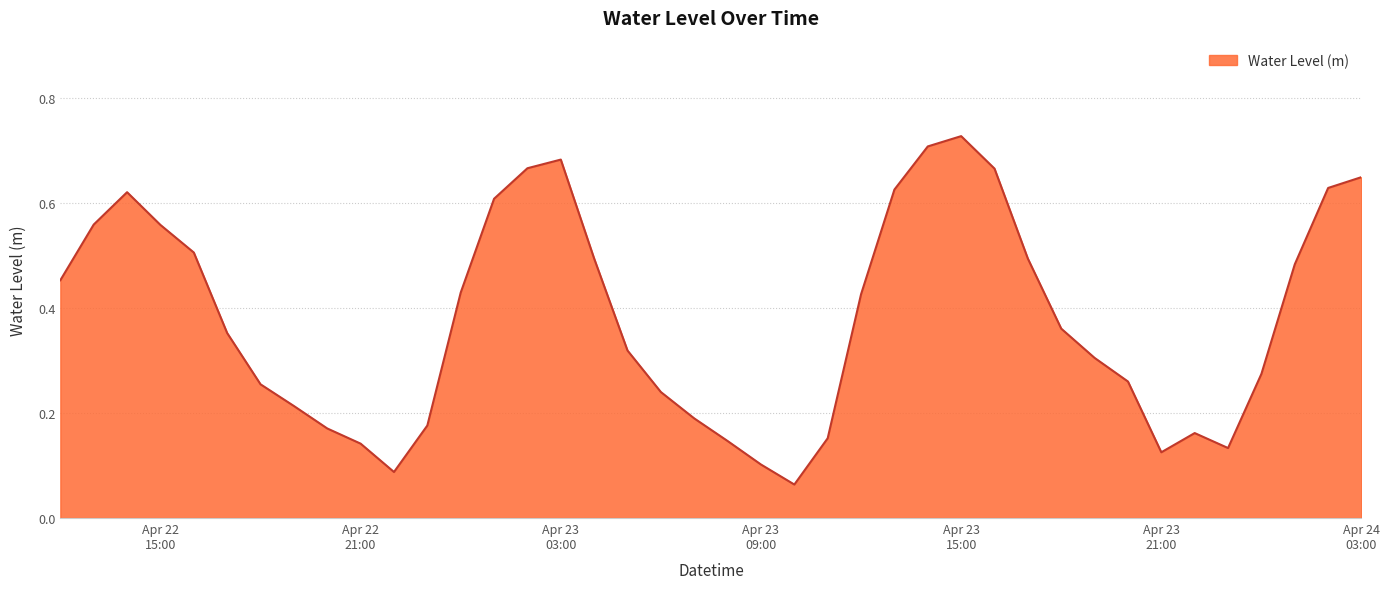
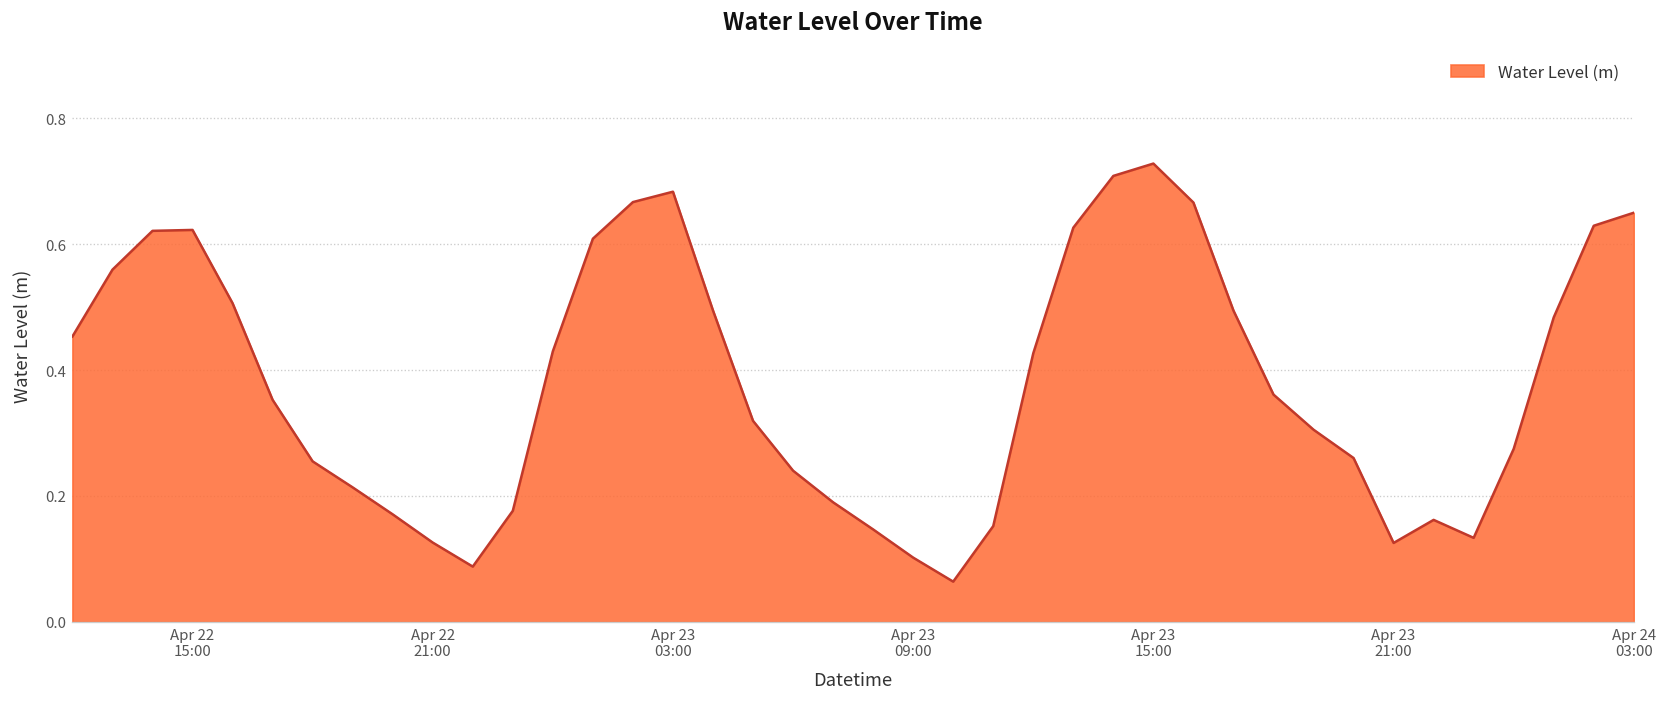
  {
-   "Apr 22 15:00": 0.56,
-   "Apr 22 21:00": 0.14,
+   "Apr 22 15:00": 0.62,
+   "Apr 22 21:00": 0.13,
    "Apr 23 03:00": 0.68,
    "Apr 23 09:00": 0.10,
    "Apr 23 15:00": 0.73,
    "Apr 23 21:00": 0.13,
    "Apr 24 03:00": 0.65
  }
